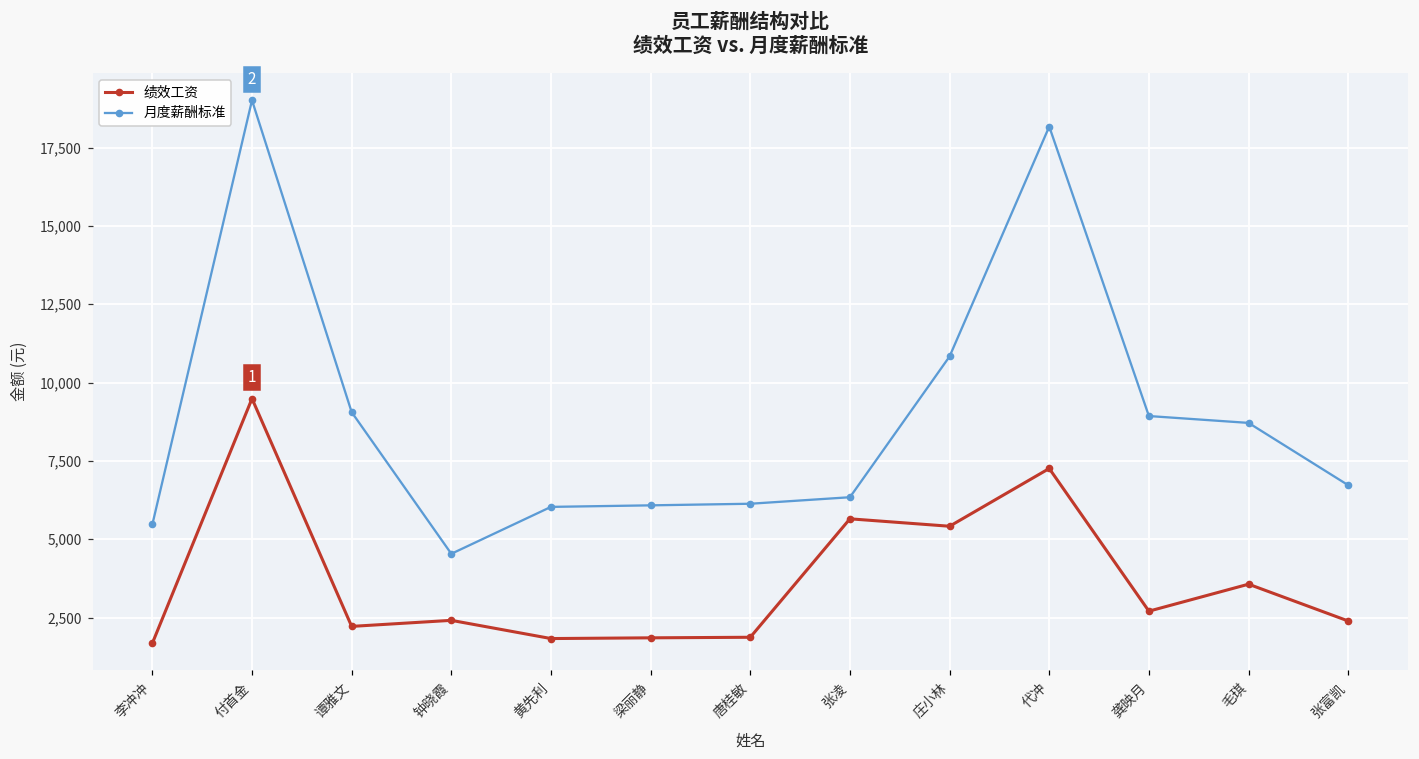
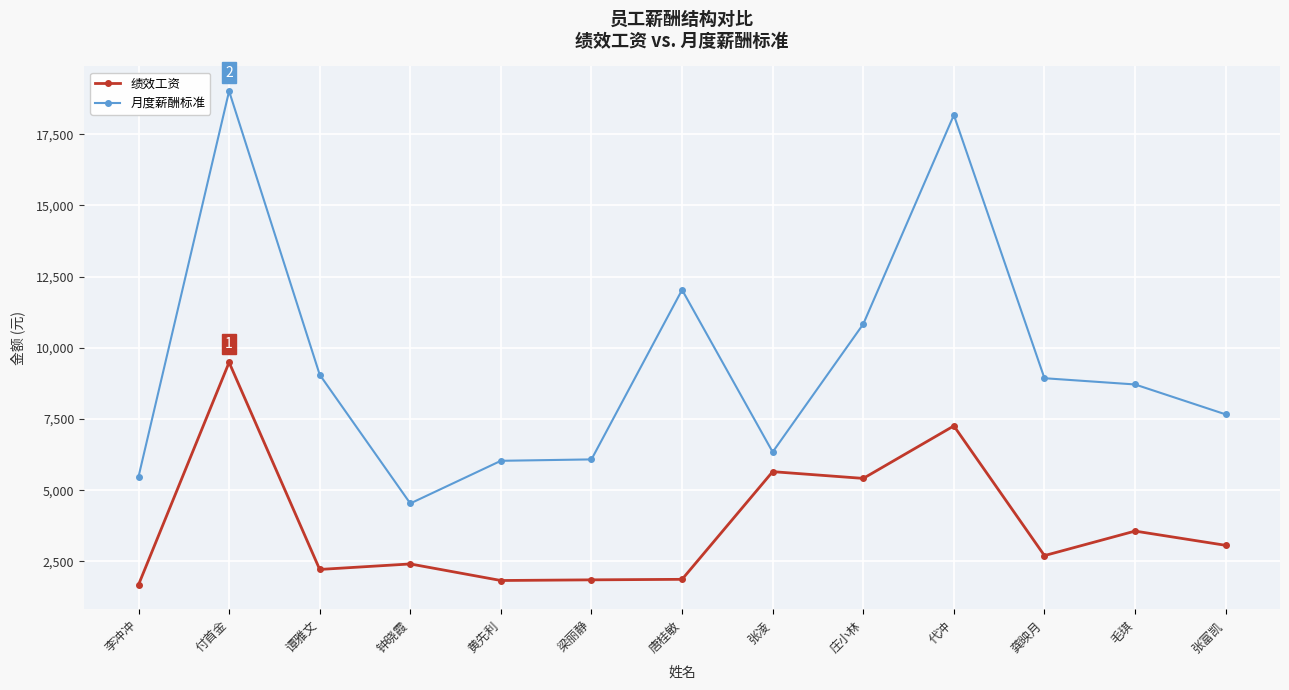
  {
    "绩效工资": {
      "李冲冲": "1,700",
      "谭雅文": "2,200",
      "钟晓霞": "2,400",
      "黄先利": "1,800",
      "梁丽静": "1,900",
      "唐桂敏": "1,900",
      "张凌": "5,700",
      "庄小林": "5,400",
      "代冲": "7,300",
      "龚映月": "2,700",
      "毛琪": "3,600",
-     "张富凯": "2,400"
+     "张富凯": "3,100"
    },
    "月度薪酬标准": {
      "李冲冲": "5,500",
      "谭雅文": "9,100",
      "钟晓霞": "4,500",
      "黄先利": "6,000",
      "梁丽静": "6,100",
-     "唐桂敏": "6,100",
+     "唐桂敏": "12,000",
      "张凌": "6,300",
      "庄小林": "10,800",
      "代冲": "18,200",
      "龚映月": "8,900",
      "毛琪": "8,700",
-     "张富凯": "6,700"
+     "张富凯": "7,700"
    }
  }
